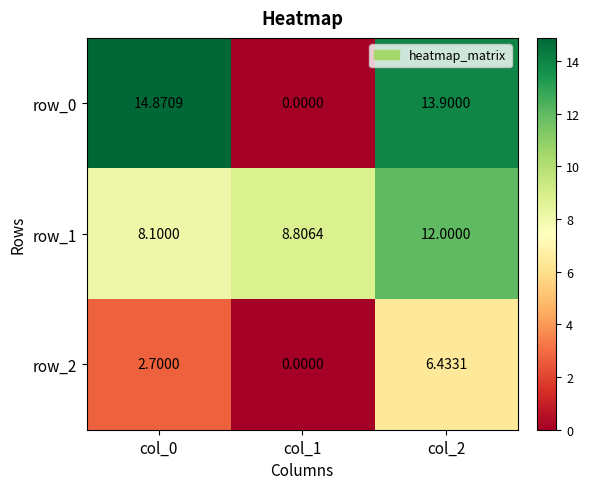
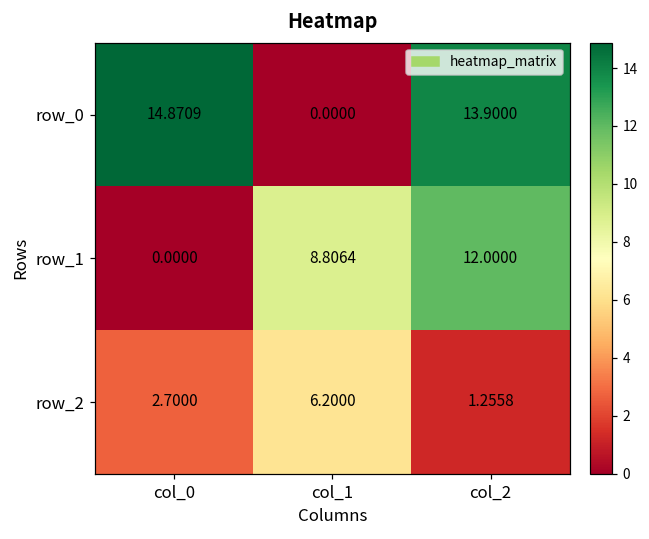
  {
    "row_0": {
      "col_0": 14.8709,
      "col_1": 0.0000,
      "col_2": 13.9000
    },
    "row_1": {
-     "col_0": 8.1000,
+     "col_0": 0.0000,
      "col_1": 8.8064,
      "col_2": 12.0000
    },
    "row_2": {
      "col_0": 2.7000,
-     "col_1": 0.0000,
-     "col_2": 6.4331
+     "col_1": 6.2000,
+     "col_2": 1.2558
    }
  }
